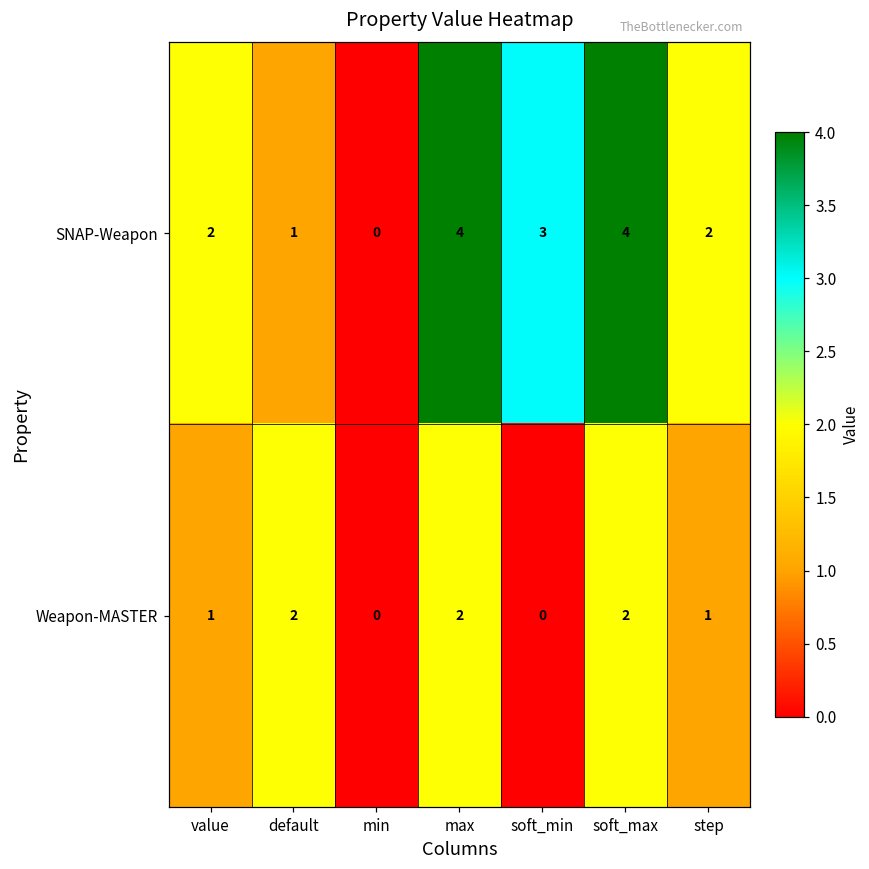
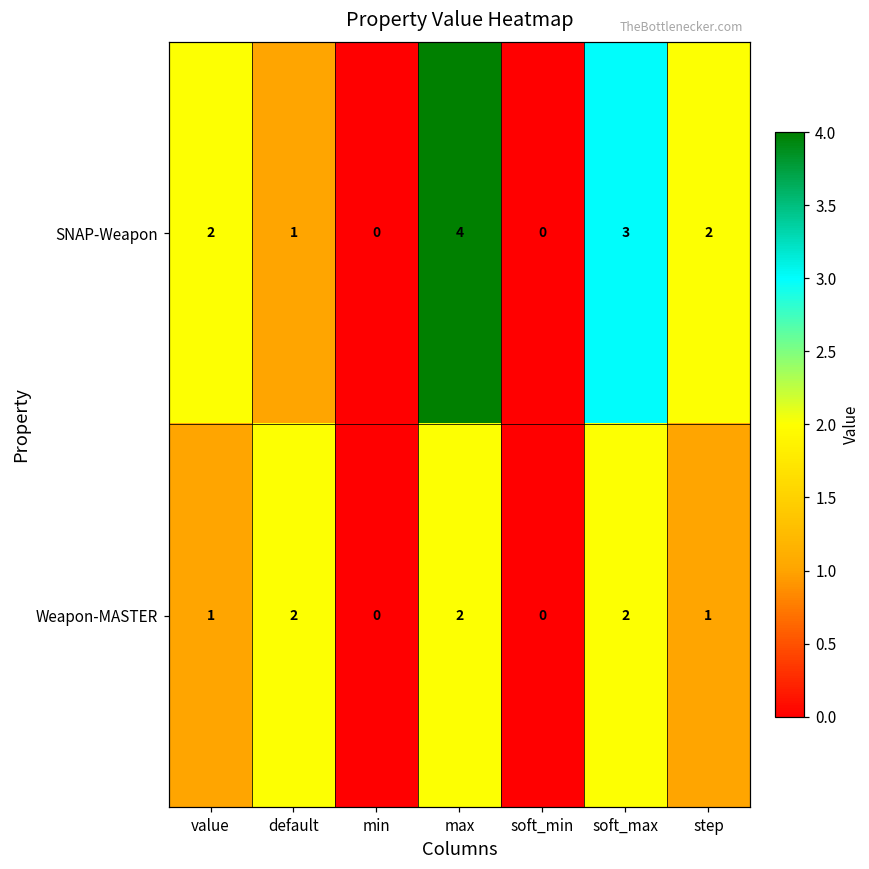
  {
    "SNAP-Weapon": {
      "value": 2,
      "default": 1,
      "min": 0,
      "max": 4,
-     "soft_min": 3,
-     "soft_max": 4,
+     "soft_min": 0,
+     "soft_max": 3,
      "step": 2
    },
    "Weapon-MASTER": {
      "value": 1,
      "default": 2,
      "min": 0,
      "max": 2,
      "soft_min": 0,
      "soft_max": 2,
      "step": 1
    }
  }
